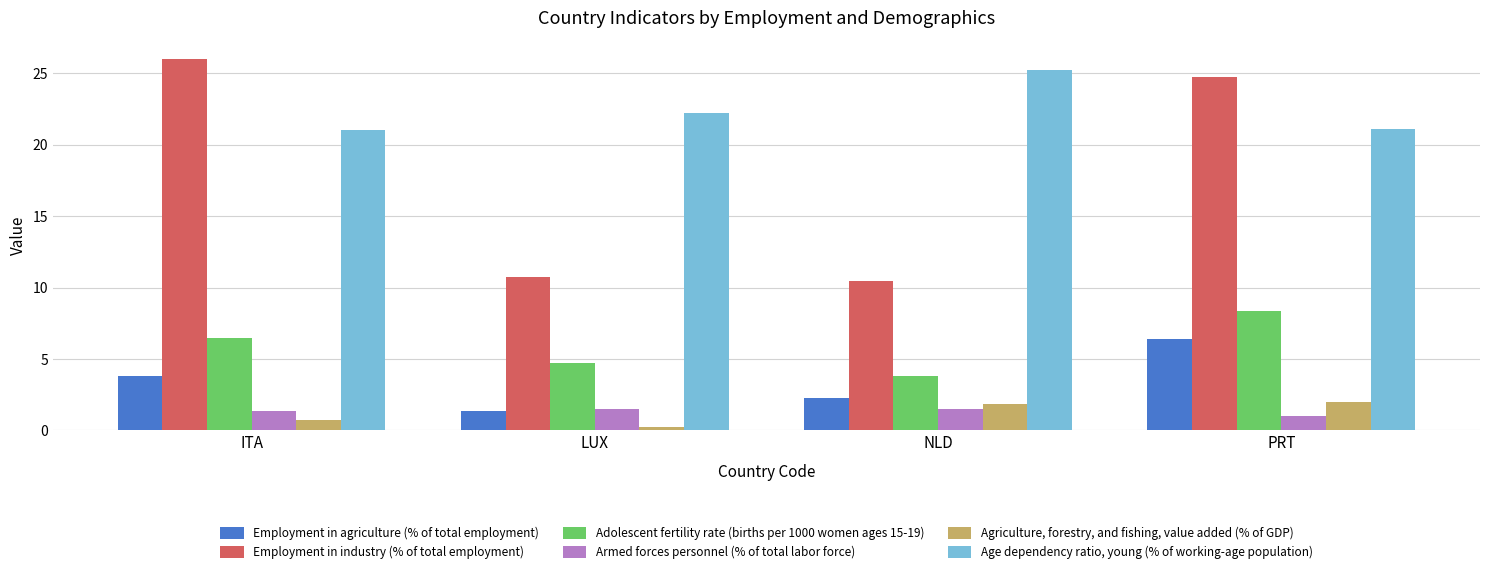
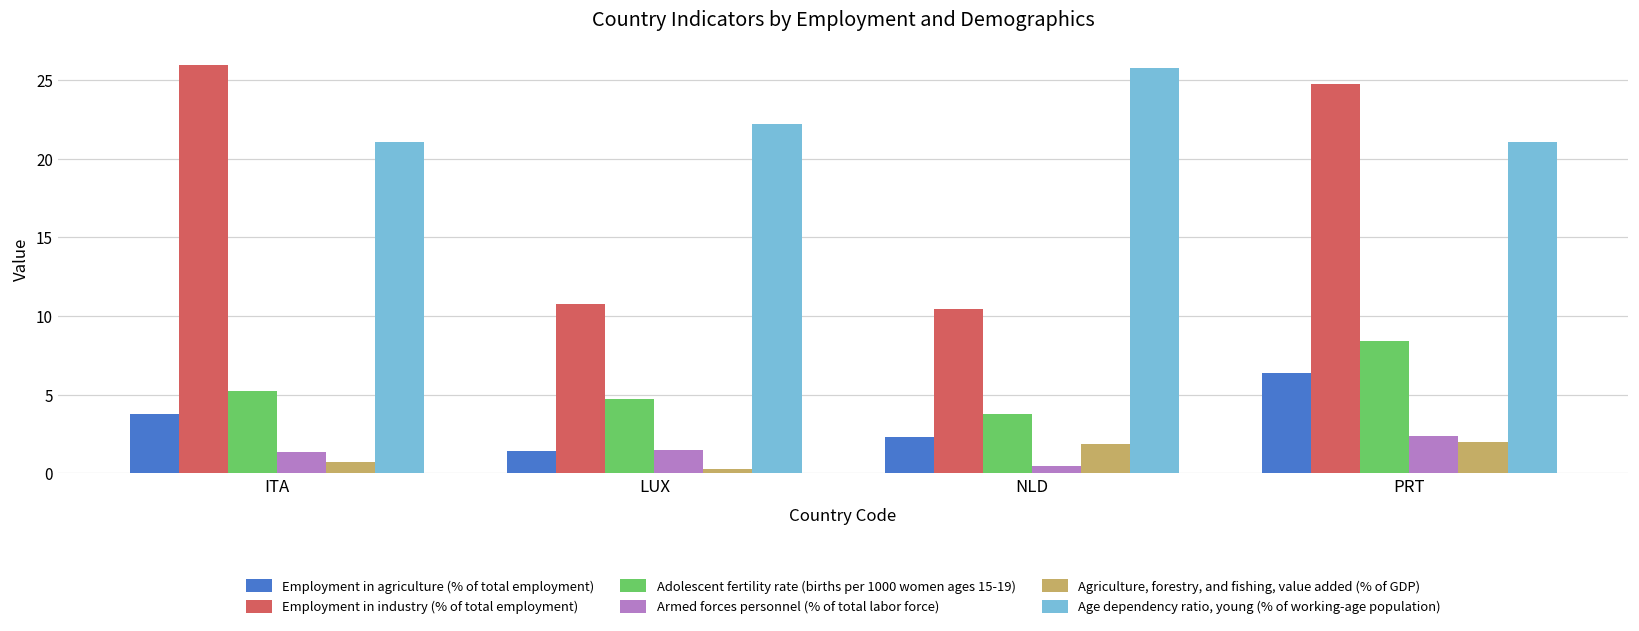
  {
    "Employment in agriculture (% of total employment)": {
      "ITA": 3.8,
      "LUX": 1.4,
      "NLD": 2.3,
      "PRT": 6.4
    },
    "Employment in industry (% of total employment)": {
      "ITA": 26.0,
      "LUX": 10.8,
      "NLD": 10.4,
      "PRT": 24.7
    },
    "Adolescent fertility rate (births per 1000 women ages 15-19)": {
-     "ITA": 6.5,
+     "ITA": 5.2,
      "LUX": 4.7,
      "NLD": 3.8,
      "PRT": 8.4
    },
    "Armed forces personnel (% of total labor force)": {
      "ITA": 1.3,
      "LUX": 1.5,
-     "NLD": 1.5,
-     "PRT": 1.0
+     "NLD": 0.4,
+     "PRT": 2.3
    },
    "Agriculture, forestry, and fishing, value added (% of GDP)": {
      "ITA": 0.7,
      "LUX": 0.3,
      "NLD": 1.9,
      "PRT": 2.0
    },
    "Age dependency ratio, young (% of working-age population)": {
      "ITA": 21.0,
      "LUX": 22.2,
-     "NLD": 25.2,
+     "NLD": 25.8,
      "PRT": 21.1
    }
  }
